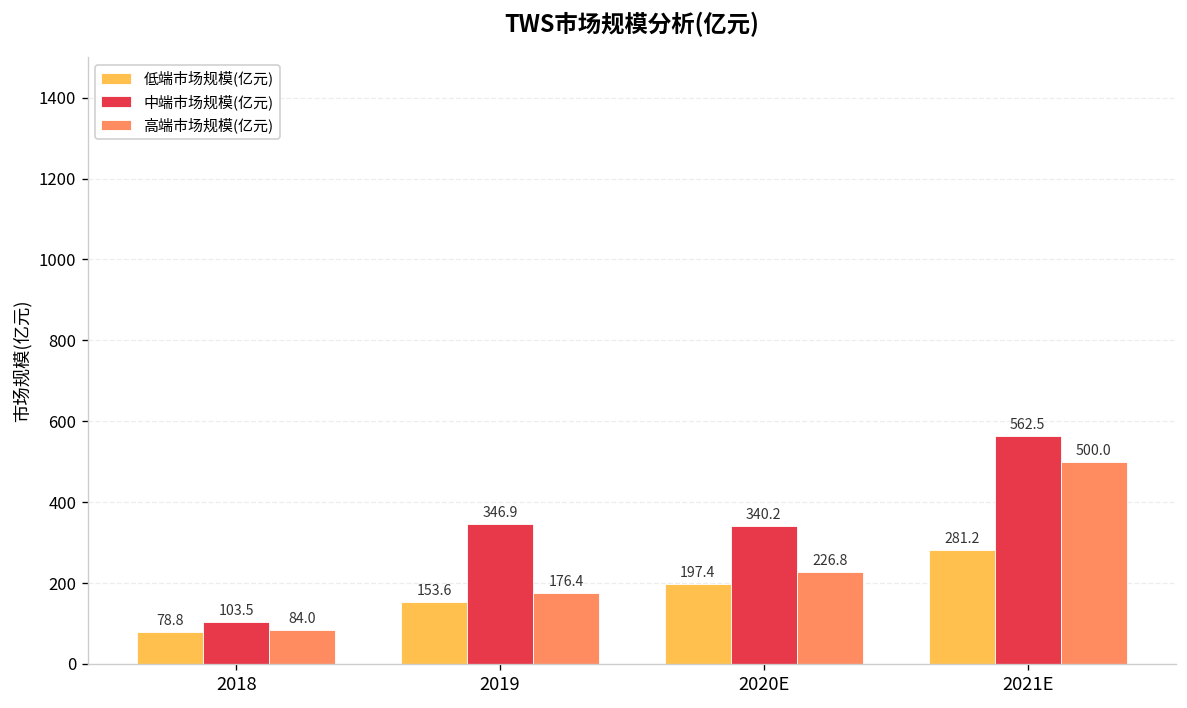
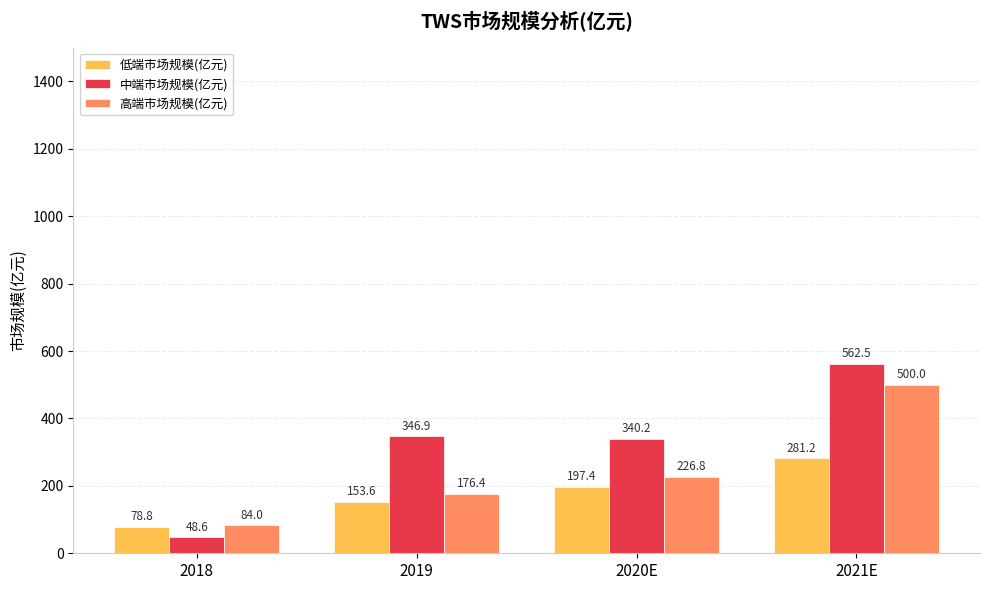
  {
    "中端市场规模(亿元)": {
-     "2018": 103.5,
+     "2018": 48.6,
      "2019": 346.9,
      "2020E": 340.2,
      "2021E": 562.5
    }
  }
